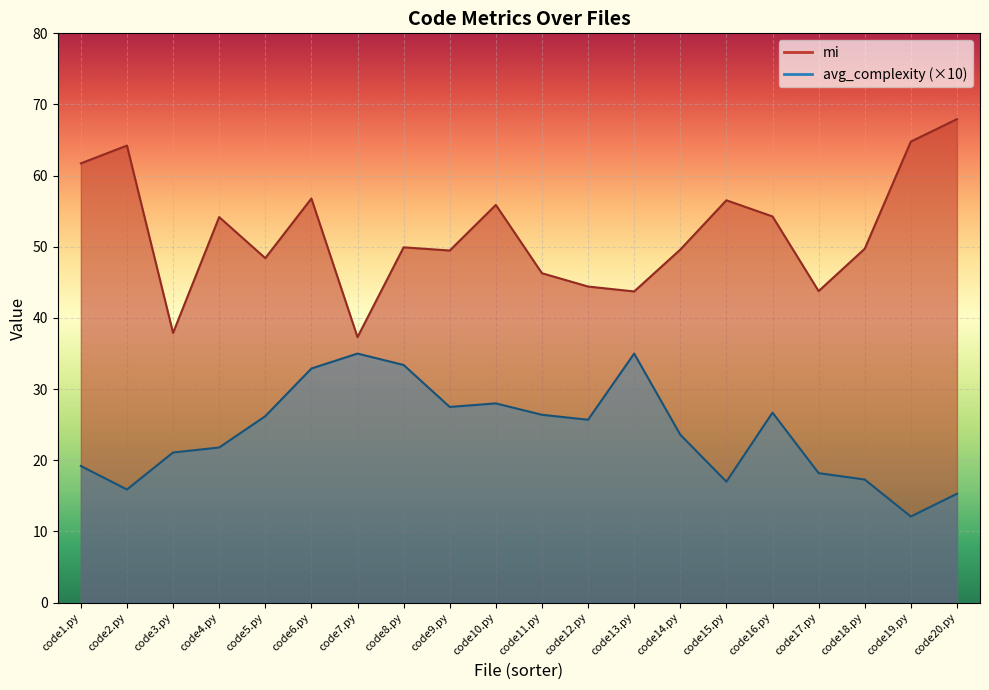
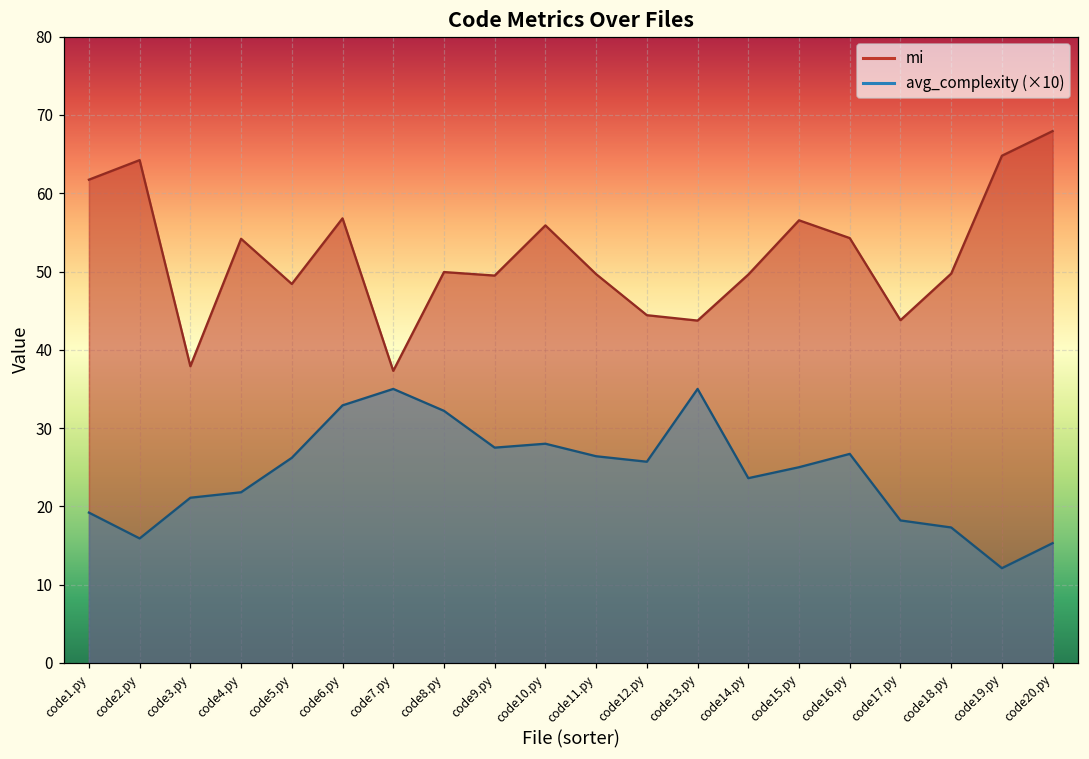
  {
    "mi": {
      "code1.py": 62,
      "code2.py": 64,
      "code3.py": 38,
      "code4.py": 54,
      "code5.py": 48,
      "code6.py": 57,
      "code7.py": 37,
      "code8.py": 50,
      "code9.py": 49,
      "code10.py": 56,
-     "code11.py": 46,
+     "code11.py": 50,
      "code12.py": 44,
      "code13.py": 44,
      "code14.py": 50,
      "code15.py": 57,
      "code16.py": 54,
      "code17.py": 44,
      "code18.py": 50,
      "code19.py": 65,
      "code20.py": 68
    },
    "avg_complexity (×10)": {
      "code1.py": 19,
      "code2.py": 16,
      "code3.py": 21,
      "code4.py": 22,
      "code5.py": 26,
      "code6.py": 33,
      "code7.py": 35,
-     "code8.py": 33,
+     "code8.py": 32,
      "code9.py": 28,
      "code10.py": 28,
      "code11.py": 26,
      "code12.py": 26,
      "code13.py": 35,
      "code14.py": 24,
-     "code15.py": 17,
+     "code15.py": 25,
      "code16.py": 27,
      "code17.py": 18,
      "code18.py": 17,
      "code19.py": 12,
      "code20.py": 15
    }
  }
